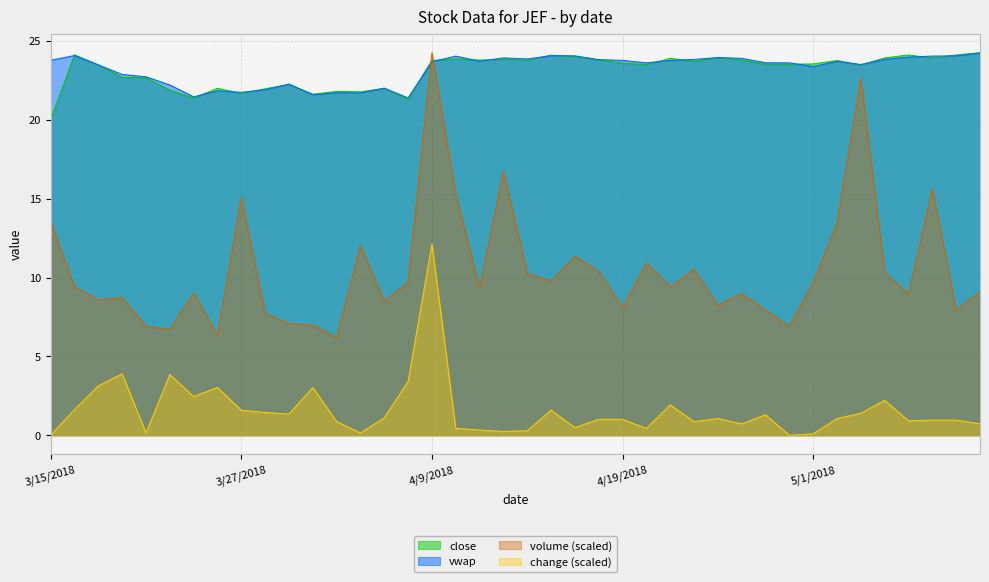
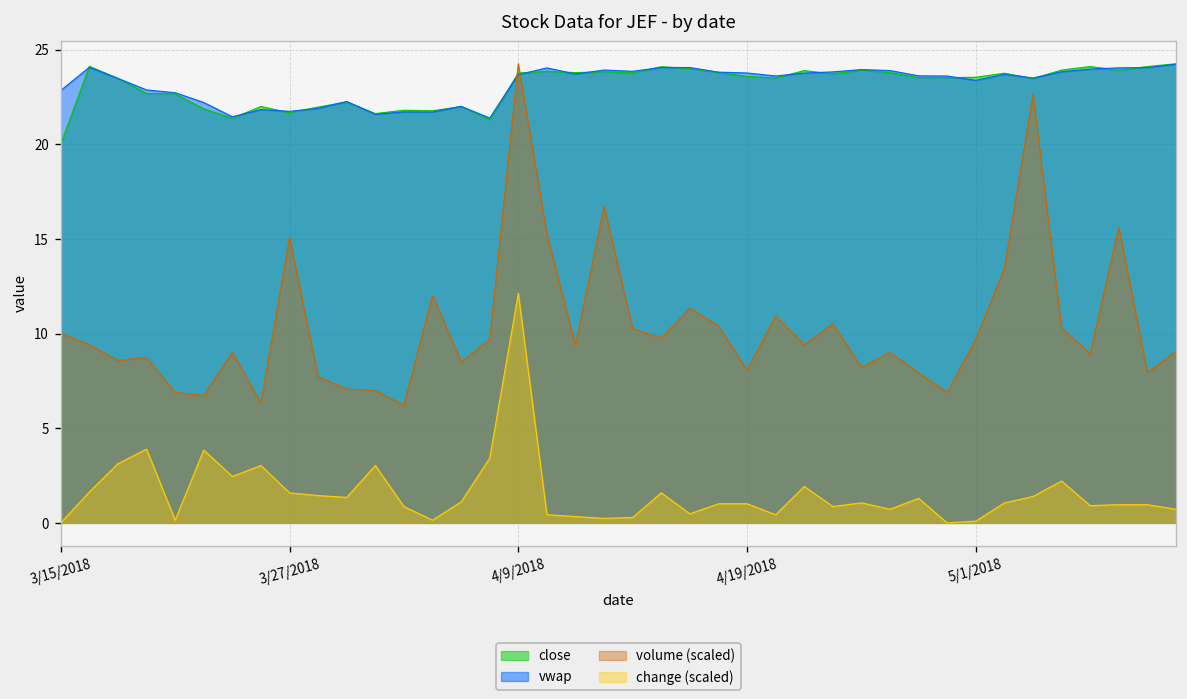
  {
    "close": {
      "3/15/2018": 20.0,
      "4/19/2018": 23.6,
      "5/1/2018": 23.5
    },
    "vwap": {
-     "3/15/2018": 23.8,
+     "3/15/2018": 22.8,
      "4/19/2018": 23.8,
      "5/1/2018": 23.4
    },
    "volume (scaled)": {
-     "3/15/2018": 13.5,
+     "3/15/2018": 10.0,
      "3/27/2018": 15.1,
      "4/9/2018": 24.3,
      "4/19/2018": 8.1,
      "5/1/2018": 9.7
    },
    "change (scaled)": {
      "3/15/2018": 0.0,
      "3/27/2018": 1.6,
      "4/9/2018": 12.1,
      "4/19/2018": 1.0,
      "5/1/2018": 0.1
    }
  }
